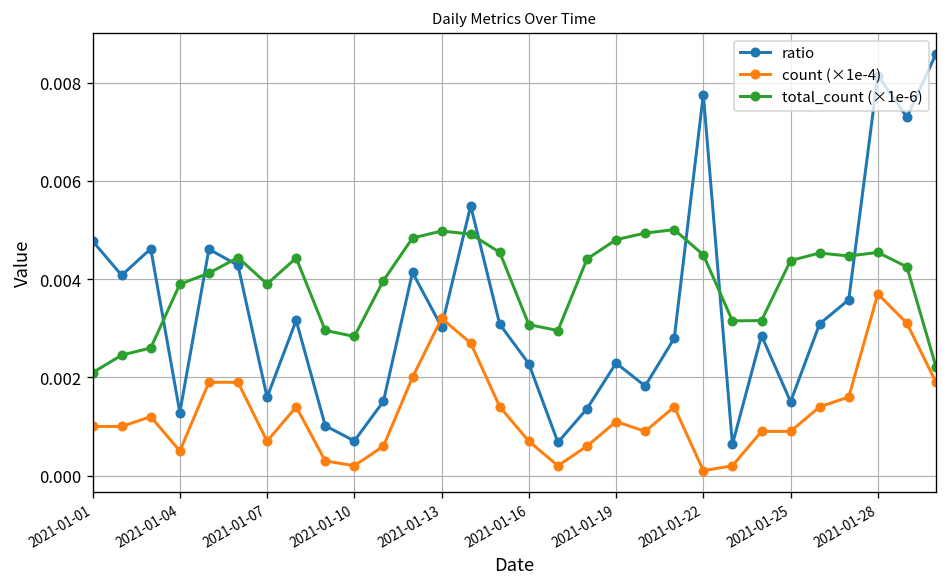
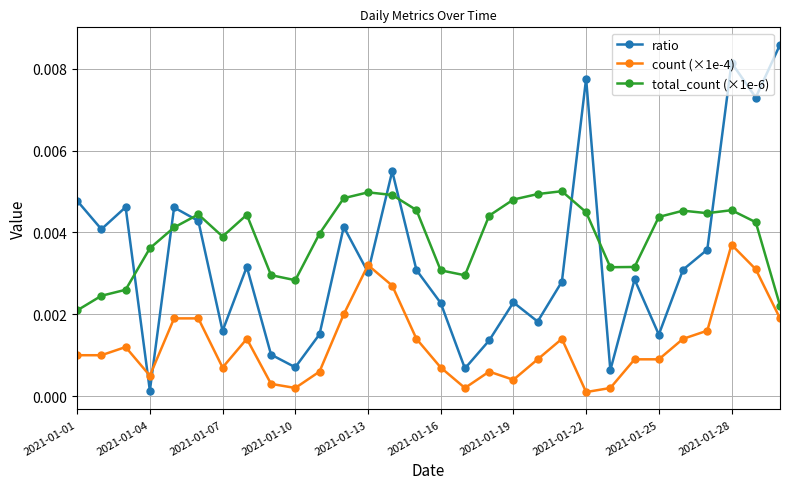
  {
    "ratio": {
      "2021-01-01": 0.0048,
-     "2021-01-04": 0.0013,
+     "2021-01-04": 0.0001,
      "2021-01-07": 0.0016,
      "2021-01-10": 0.0007,
      "2021-01-13": 0.0030,
      "2021-01-16": 0.0023,
      "2021-01-19": 0.0023,
      "2021-01-22": 0.0078,
      "2021-01-25": 0.0015
    },
    "count (×1e-4)": {
      "2021-01-01": 0.0010,
      "2021-01-04": 0.0005,
      "2021-01-07": 0.0007,
      "2021-01-10": 0.0002,
      "2021-01-13": 0.0032,
      "2021-01-16": 0.0007,
-     "2021-01-19": 0.0011,
+     "2021-01-19": 0.0004,
      "2021-01-22": 0.0001,
      "2021-01-25": 0.0009,
      "2021-01-28": 0.0037
    },
    "total_count (×1e-6)": {
      "2021-01-01": 0.0021,
-     "2021-01-04": 0.0039,
+     "2021-01-04": 0.0036,
      "2021-01-07": 0.0039,
      "2021-01-10": 0.0028,
      "2021-01-13": 0.0050,
      "2021-01-16": 0.0031,
      "2021-01-19": 0.0048,
      "2021-01-22": 0.0045,
      "2021-01-25": 0.0044,
      "2021-01-28": 0.0045
    }
  }
